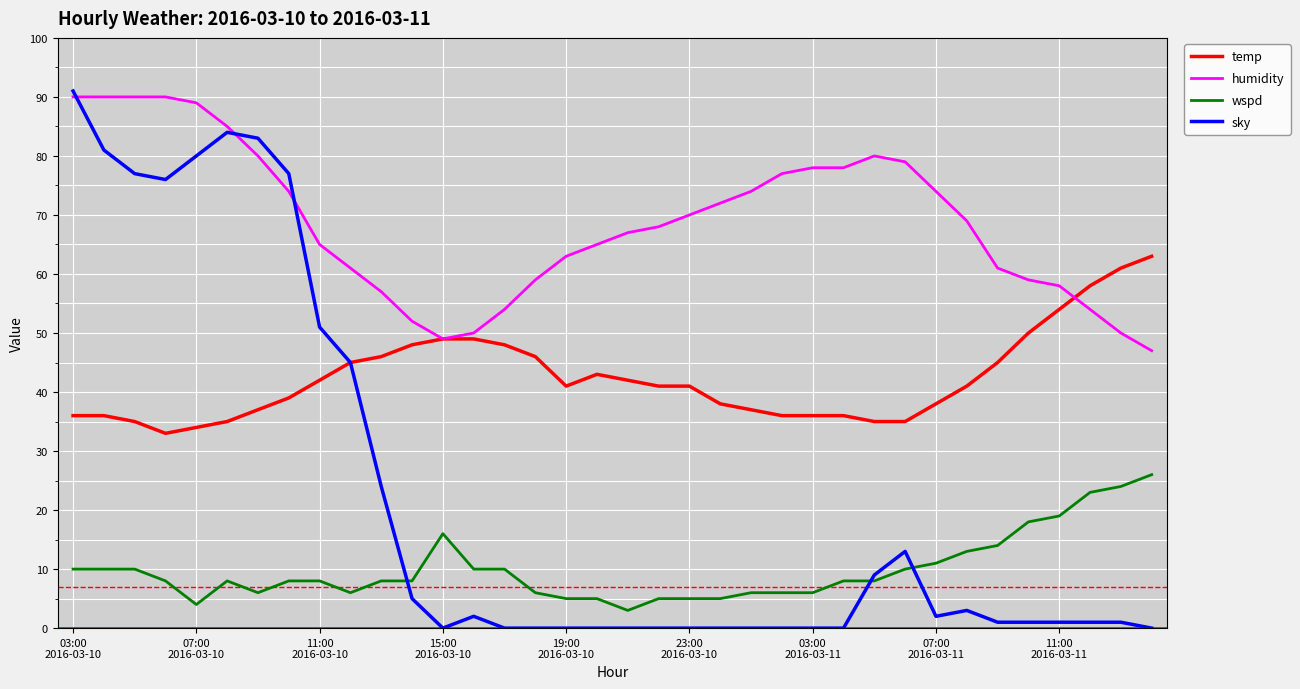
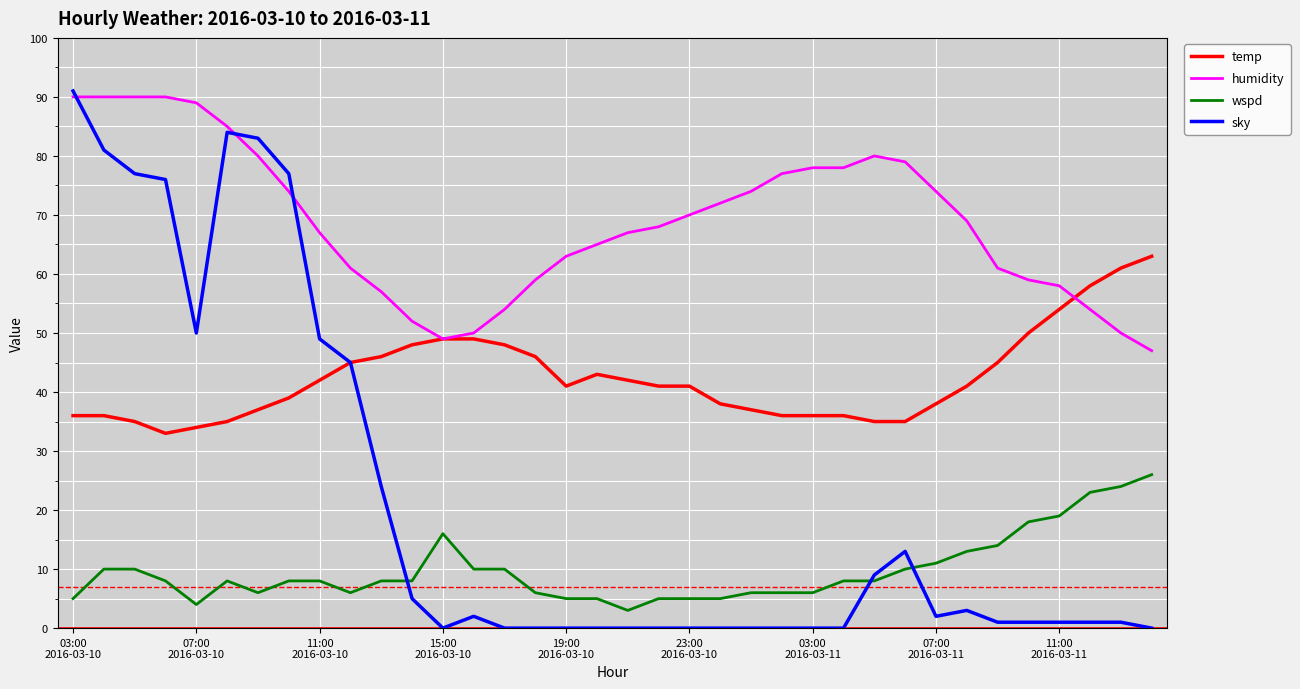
  {
    "temp": {
      "03:00 2016-03-10": 36,
      "07:00 2016-03-10": 34,
      "11:00 2016-03-10": 42,
      "19:00 2016-03-10": 41,
      "23:00 2016-03-10": 41,
      "03:00 2016-03-11": 36,
      "07:00 2016-03-11": 38,
      "11:00 2016-03-11": 54
    },
    "humidity": {
      "03:00 2016-03-10": 90,
      "07:00 2016-03-10": 89,
-     "11:00 2016-03-10": 65,
+     "11:00 2016-03-10": 67,
      "19:00 2016-03-10": 63,
      "23:00 2016-03-10": 70,
      "03:00 2016-03-11": 78,
      "07:00 2016-03-11": 74,
      "11:00 2016-03-11": 58
    },
    "wspd": {
-     "03:00 2016-03-10": 10,
+     "03:00 2016-03-10": 5,
      "07:00 2016-03-10": 4,
      "11:00 2016-03-10": 8,
      "15:00 2016-03-10": 16,
      "19:00 2016-03-10": 5,
      "23:00 2016-03-10": 5,
      "03:00 2016-03-11": 6,
      "07:00 2016-03-11": 11,
      "11:00 2016-03-11": 19
    },
    "sky": {
      "03:00 2016-03-10": 91,
-     "07:00 2016-03-10": 80,
-     "11:00 2016-03-10": 51,
+     "07:00 2016-03-10": 50,
+     "11:00 2016-03-10": 49,
      "15:00 2016-03-10": 0,
      "19:00 2016-03-10": 0,
      "23:00 2016-03-10": 0,
      "03:00 2016-03-11": 0,
      "07:00 2016-03-11": 2,
      "11:00 2016-03-11": 1
    }
  }
